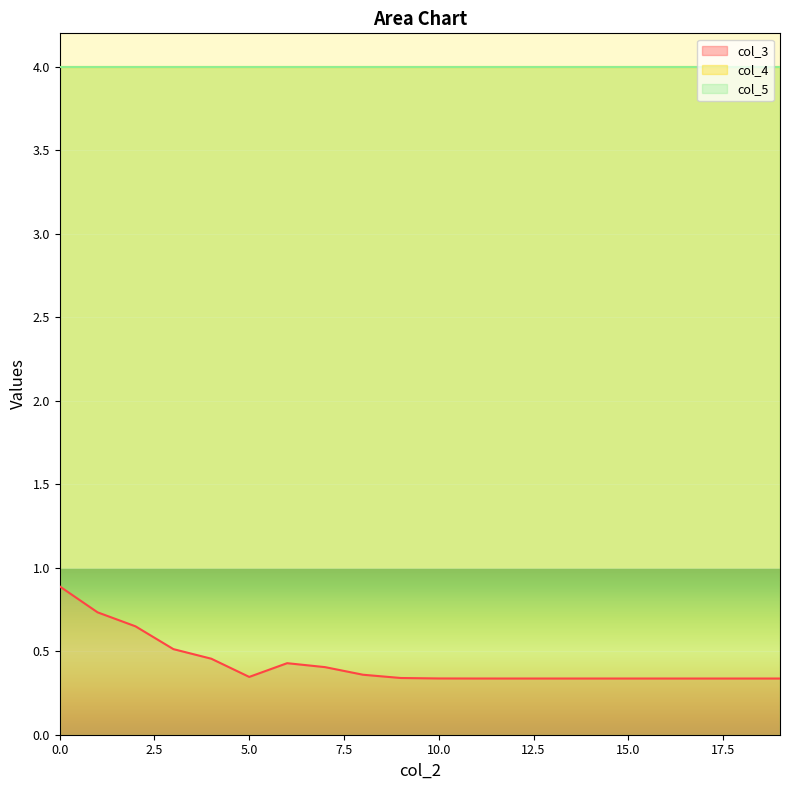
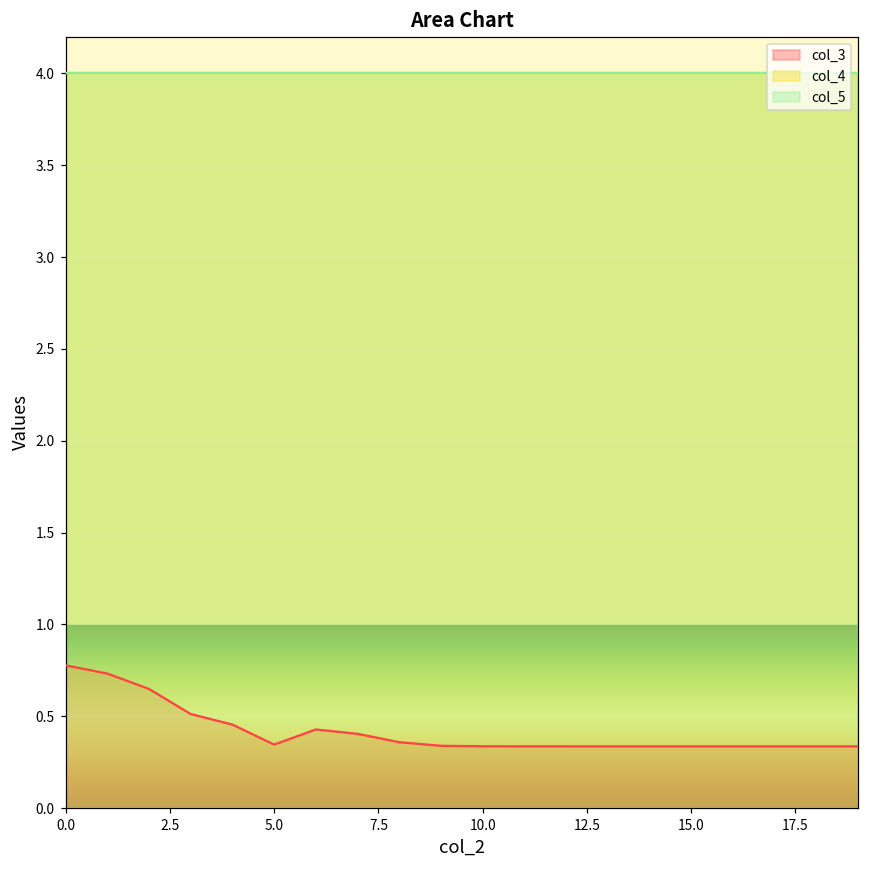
  {
    "col_3": {
-     "0.0": 0.89,
+     "0.0": 0.78,
      "5.0": 0.35,
      "10.0": 0.34,
      "15.0": 0.34
    },
    "col_5": {
      "0.0": 4.00,
      "5.0": 4.00,
      "10.0": 4.00,
      "15.0": 4.00
    }
  }
